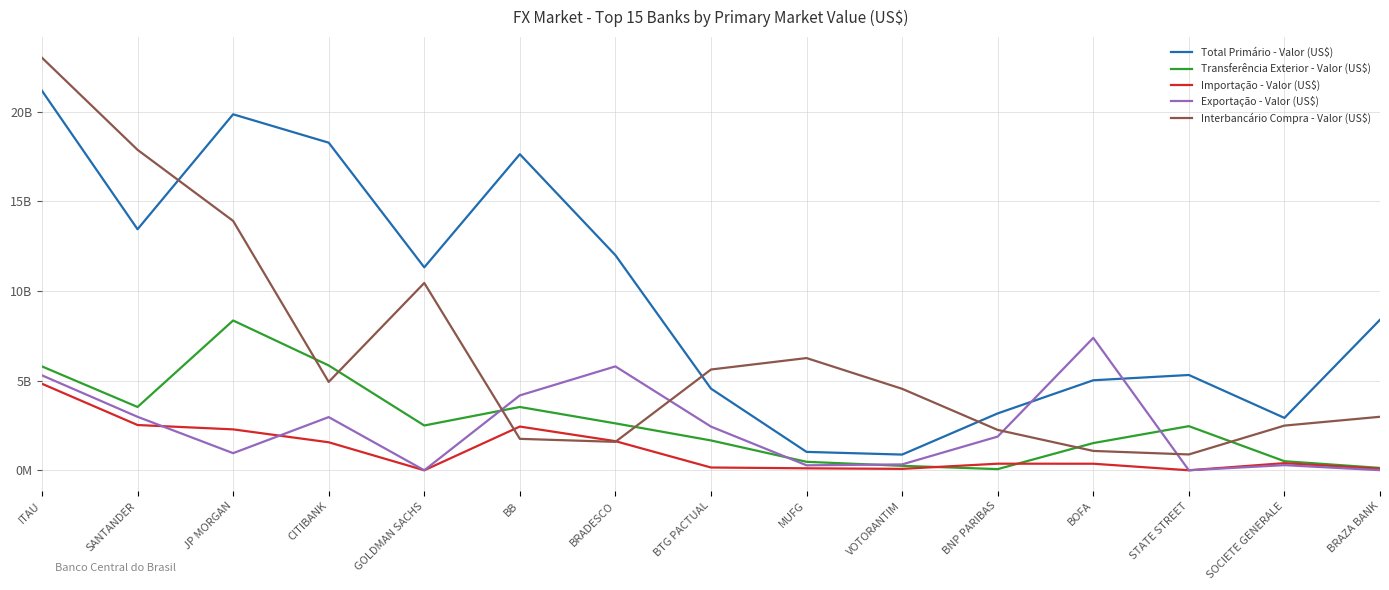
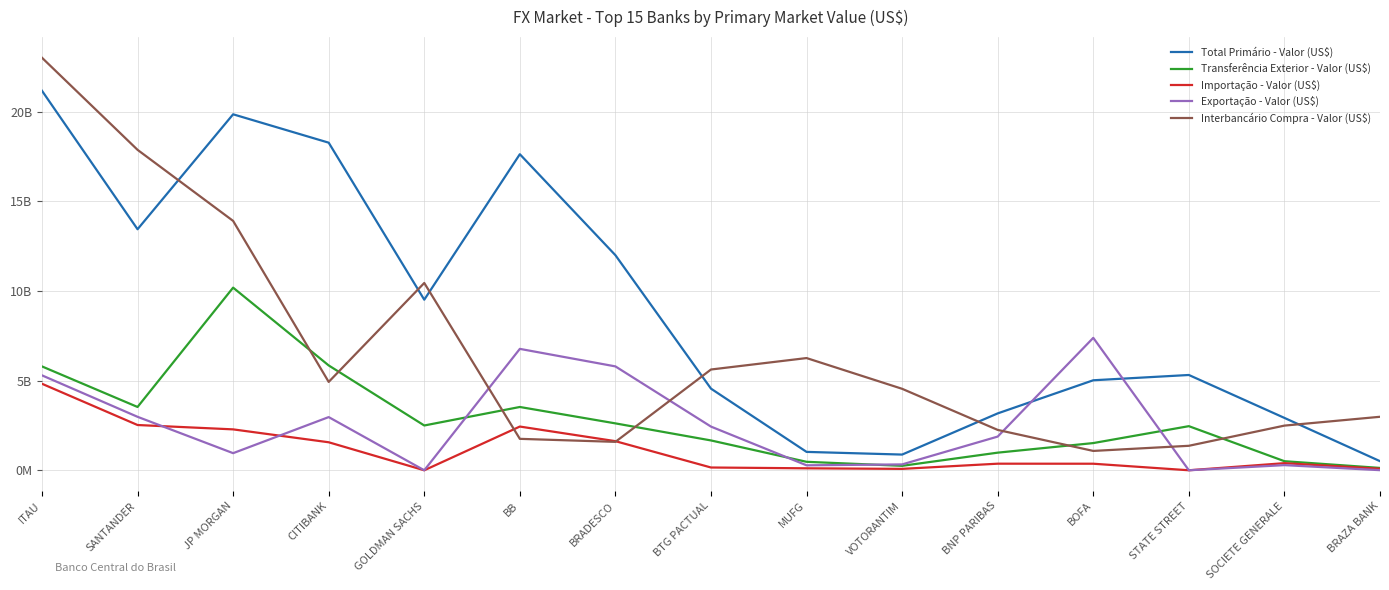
  {
    "Total Primário - Valor (US$)": {
      "ITAU": 21200000000,
      "SANTANDER": 13400000000,
      "JP MORGAN": 19900000000,
      "CITIBANK": 18300000000,
-     "GOLDMAN SACHS": 11300000000,
+     "GOLDMAN SACHS": 9500000000,
      "BB": 17600000000,
      "BRADESCO": 12000000000,
      "BTG PACTUAL": 4600000000,
      "MUFG": 1000000000,
      "VOTORANTIM": 900000000,
      "BNP PARIBAS": 3200000000,
      "BOFA": 5000000000,
      "STATE STREET": 5300000000,
      "SOCIETE GENERALE": 2900000000,
-     "BRAZA BANK": 8400000000
+     "BRAZA BANK": 500000000
    },
    "Transferência Exterior - Valor (US$)": {
      "ITAU": 5800000000,
      "SANTANDER": 3500000000,
-     "JP MORGAN": 8400000000,
+     "JP MORGAN": 10200000000,
      "CITIBANK": 5800000000,
      "GOLDMAN SACHS": 2500000000,
      "BB": 3500000000,
      "BRADESCO": 2600000000,
      "BTG PACTUAL": 1700000000,
      "MUFG": 500000000,
-     "BNP PARIBAS": 100000000,
+     "BNP PARIBAS": 1000000000,
      "BOFA": 1500000000,
      "STATE STREET": 2500000000
    },
    "Importação - Valor (US$)": {
      "ITAU": 4800000000,
      "SANTANDER": 2500000000,
      "JP MORGAN": 2300000000,
      "CITIBANK": 1600000000,
      "BB": 2400000000,
      "BTG PACTUAL": 200000000,
      "MUFG": 100000000,
      "VOTORANTIM": 100000000,
      "BNP PARIBAS": 400000000,
      "BOFA": 400000000
    },
    "Exportação - Valor (US$)": {
      "ITAU": 5300000000,
      "SANTANDER": 3000000000,
      "JP MORGAN": 1000000000,
      "CITIBANK": 3000000000,
-     "BB": 4200000000,
+     "BB": 6800000000,
      "BRADESCO": 5800000000,
      "BTG PACTUAL": 2400000000,
      "MUFG": 300000000,
      "BNP PARIBAS": 1900000000,
      "BOFA": 7400000000
    },
    "Interbancário Compra - Valor (US$)": {
      "ITAU": 23000000000,
      "SANTANDER": 17900000000,
      "JP MORGAN": 13900000000,
      "CITIBANK": 4900000000,
      "GOLDMAN SACHS": 10400000000,
      "BB": 1800000000,
      "BTG PACTUAL": 5600000000,
      "MUFG": 6300000000,
      "VOTORANTIM": 4500000000,
      "BNP PARIBAS": 2300000000,
      "BOFA": 1100000000,
-     "STATE STREET": 900000000,
+     "STATE STREET": 1400000000,
      "SOCIETE GENERALE": 2500000000,
      "BRAZA BANK": 3000000000
    }
  }
